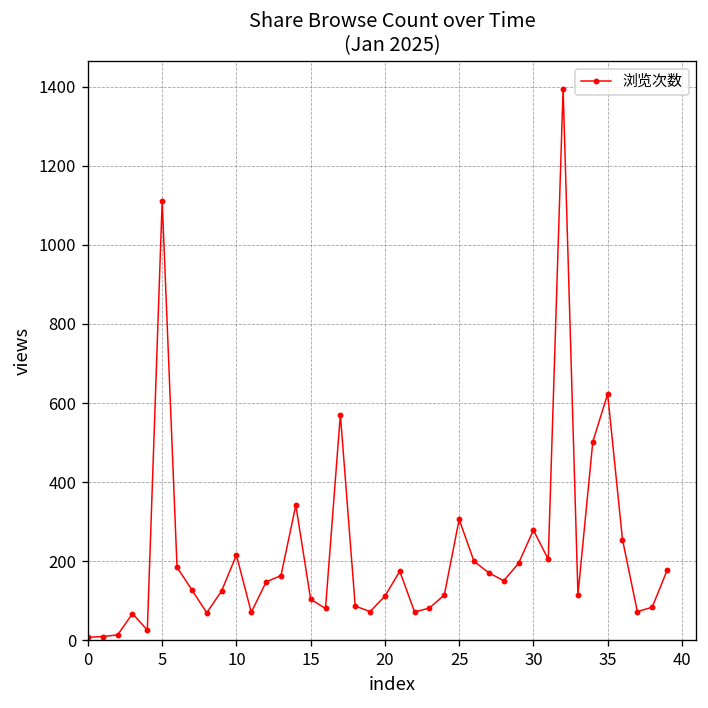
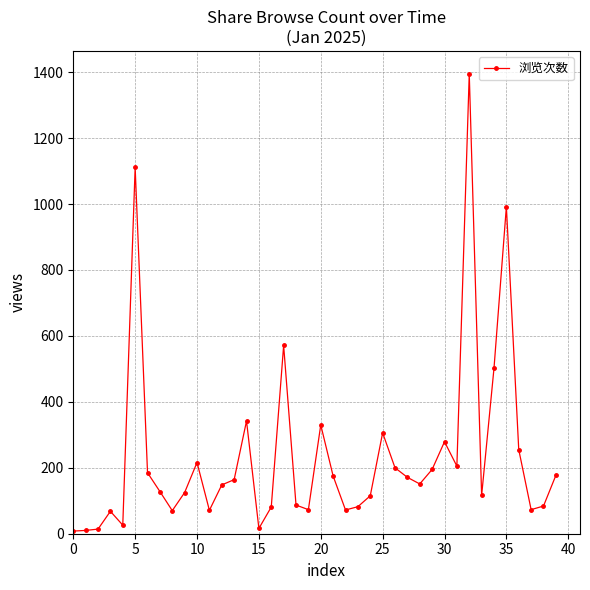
  {
    "0": 10,
    "5": 1110,
    "10": 220,
-   "15": 100,
-   "20": 110,
+   "15": 20,
+   "20": 330,
    "25": 310,
    "30": 280,
-   "35": 620
+   "35": 990
  }
